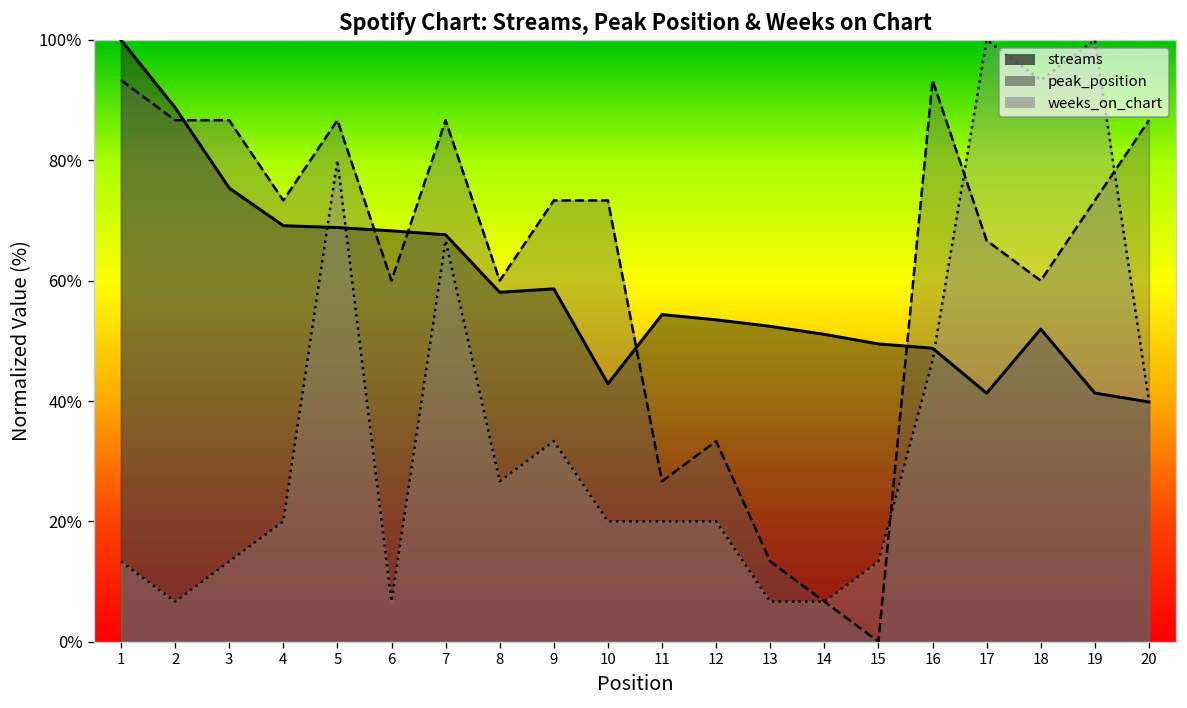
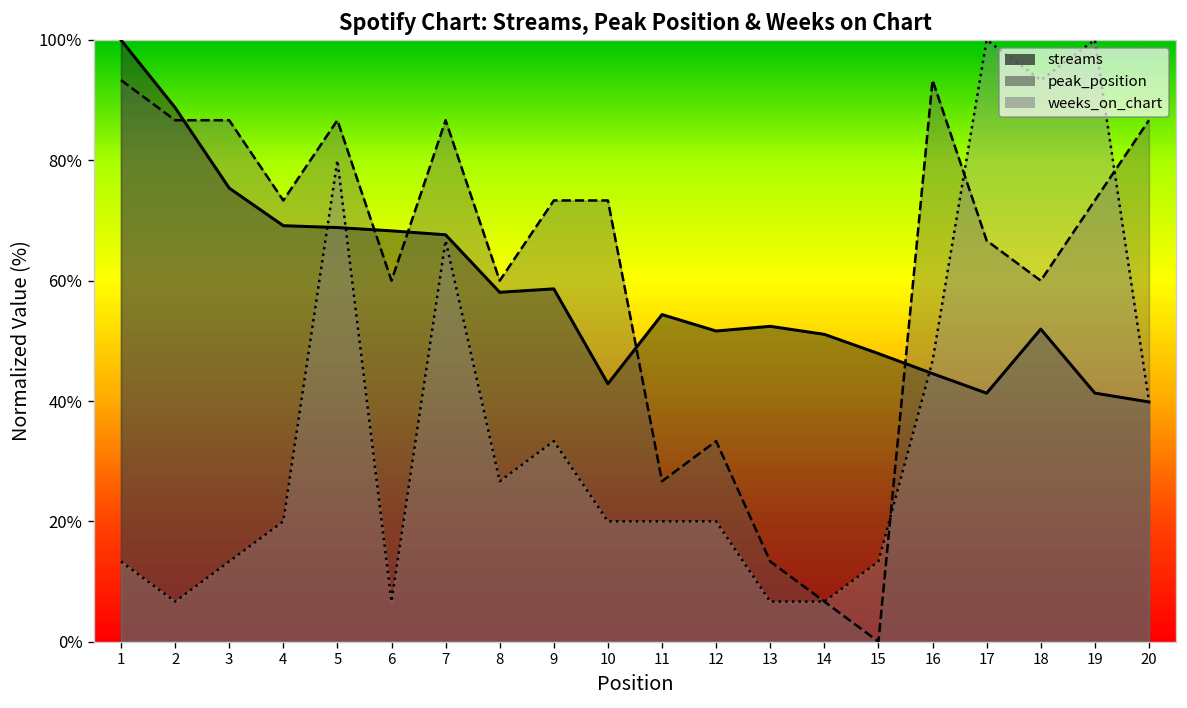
  {
    "streams": {
      "1": "100%",
      "2": "89%",
      "3": "75%",
      "4": "69%",
      "5": "69%",
      "6": "68%",
      "7": "68%",
      "8": "58%",
      "9": "59%",
      "10": "43%",
      "11": "54%",
-     "12": "53%",
+     "12": "52%",
      "13": "52%",
      "14": "51%",
-     "15": "49%",
-     "16": "49%",
+     "15": "48%",
+     "16": "45%",
      "17": "41%",
      "18": "52%",
      "19": "41%"
    }
  }
